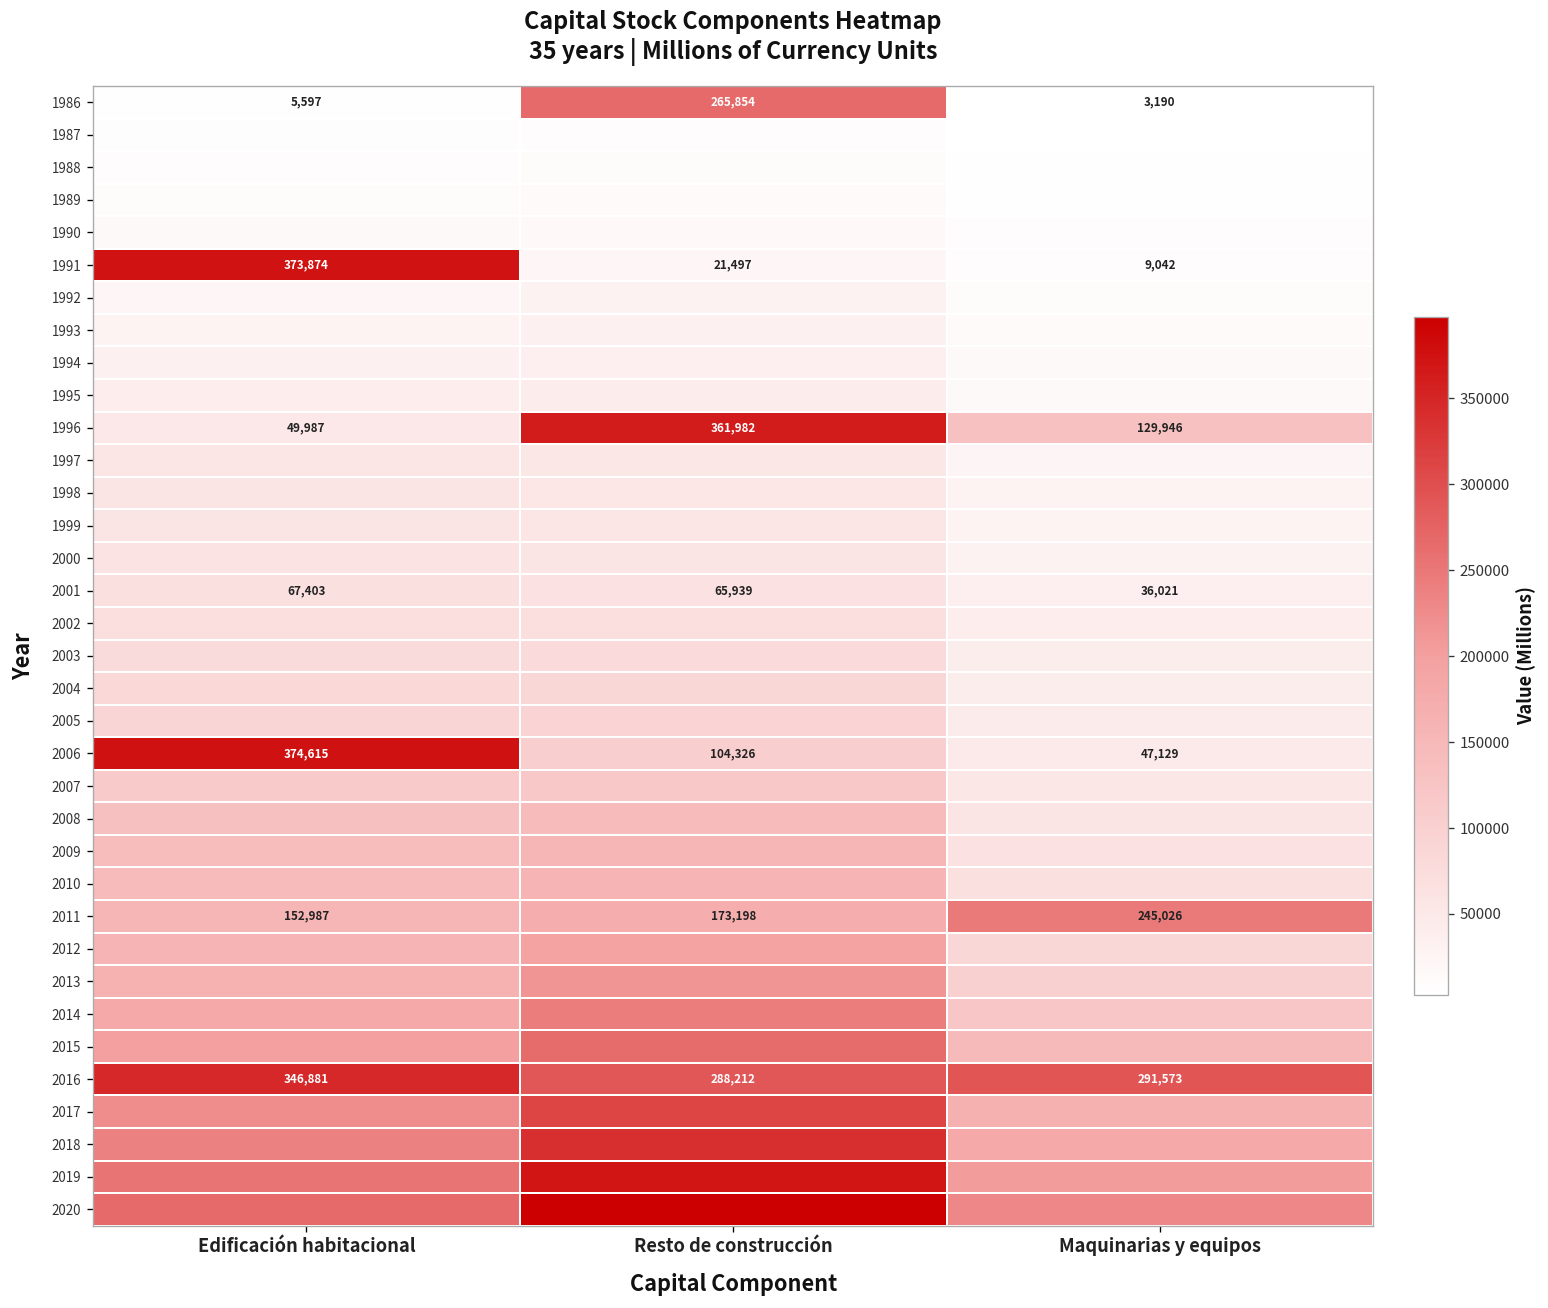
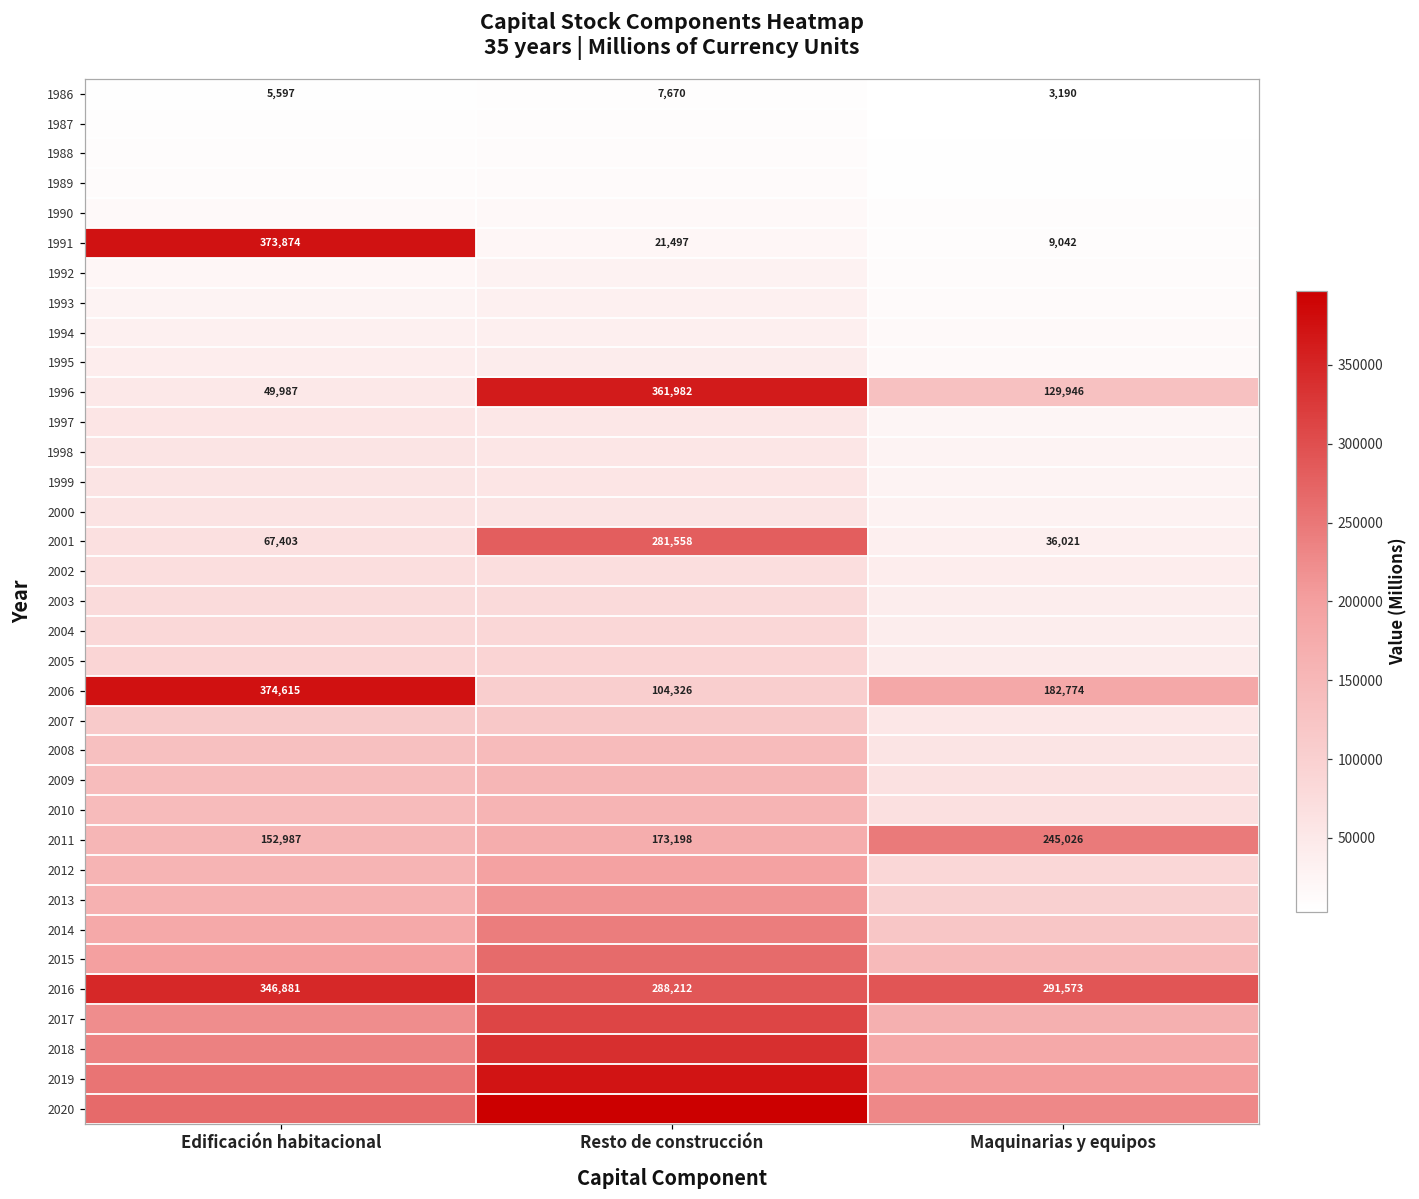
  {
    "1986": {
      "Edificación habitacional": "5,597",
-     "Resto de construcción": "265,854",
+     "Resto de construcción": "7,670",
      "Maquinarias y equipos": "3,190"
    },
    "1991": {
      "Edificación habitacional": "373,874",
      "Resto de construcción": "21,497",
      "Maquinarias y equipos": "9,042"
    },
    "1996": {
      "Edificación habitacional": "49,987",
      "Resto de construcción": "361,982",
      "Maquinarias y equipos": "129,946"
    },
    "2001": {
      "Edificación habitacional": "67,403",
-     "Resto de construcción": "65,939",
+     "Resto de construcción": "281,558",
      "Maquinarias y equipos": "36,021"
    },
    "2006": {
      "Edificación habitacional": "374,615",
      "Resto de construcción": "104,326",
-     "Maquinarias y equipos": "47,129"
+     "Maquinarias y equipos": "182,774"
    },
    "2011": {
      "Edificación habitacional": "152,987",
      "Resto de construcción": "173,198",
      "Maquinarias y equipos": "245,026"
    },
    "2016": {
      "Edificación habitacional": "346,881",
      "Resto de construcción": "288,212",
      "Maquinarias y equipos": "291,573"
    }
  }
